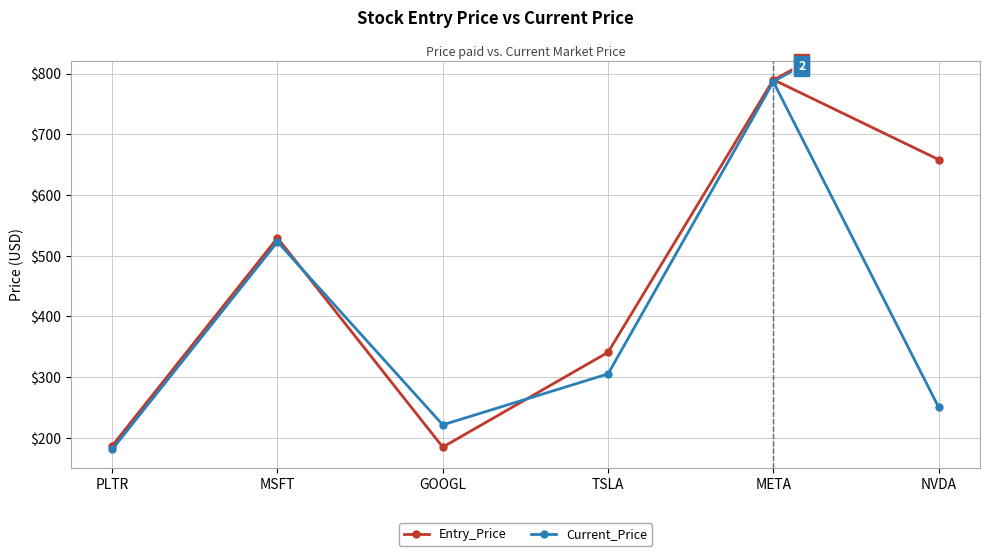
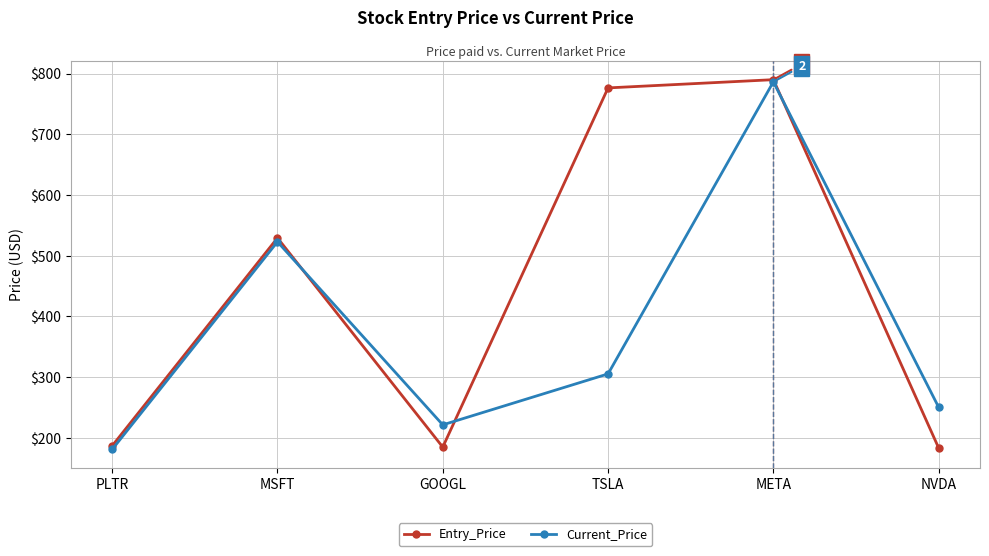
  {
    "Entry_Price": {
      "PLTR": "$190",
      "MSFT": "$530",
      "GOOGL": "$180",
-     "TSLA": "$340",
-     "NVDA": "$660"
+     "TSLA": "$780",
+     "NVDA": "$180"
    },
    "Current_Price": {
      "PLTR": "$180",
      "MSFT": "$520",
      "GOOGL": "$220",
      "TSLA": "$310",
      "NVDA": "$250"
    }
  }
